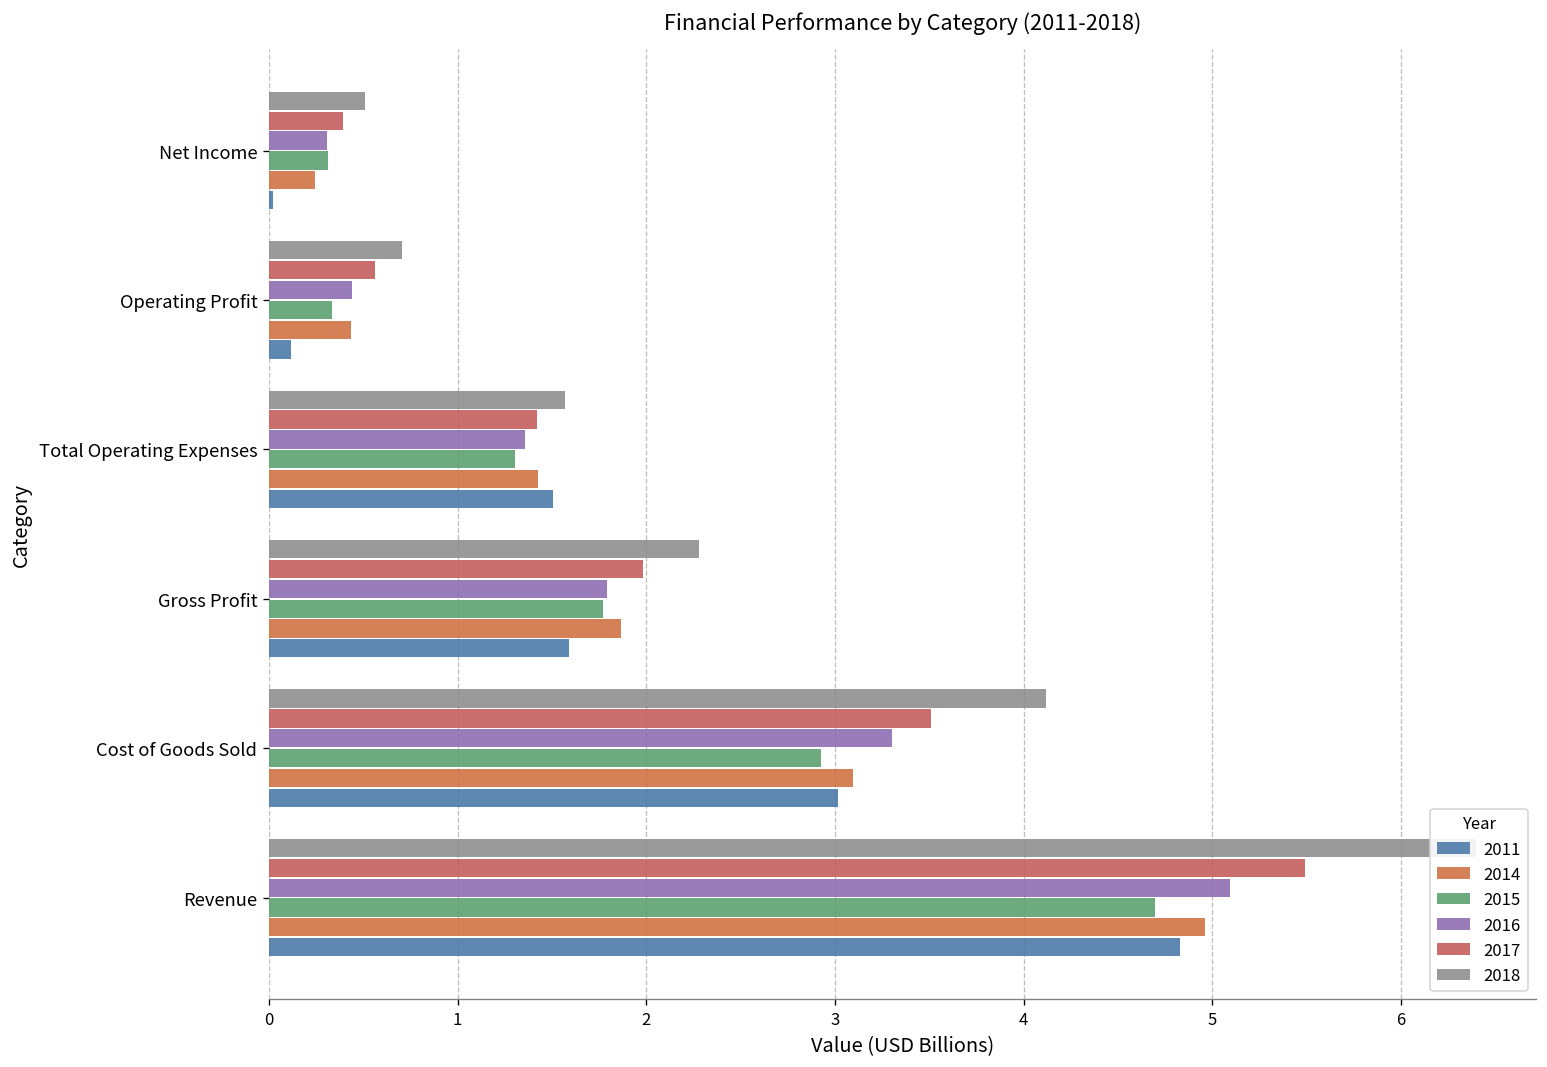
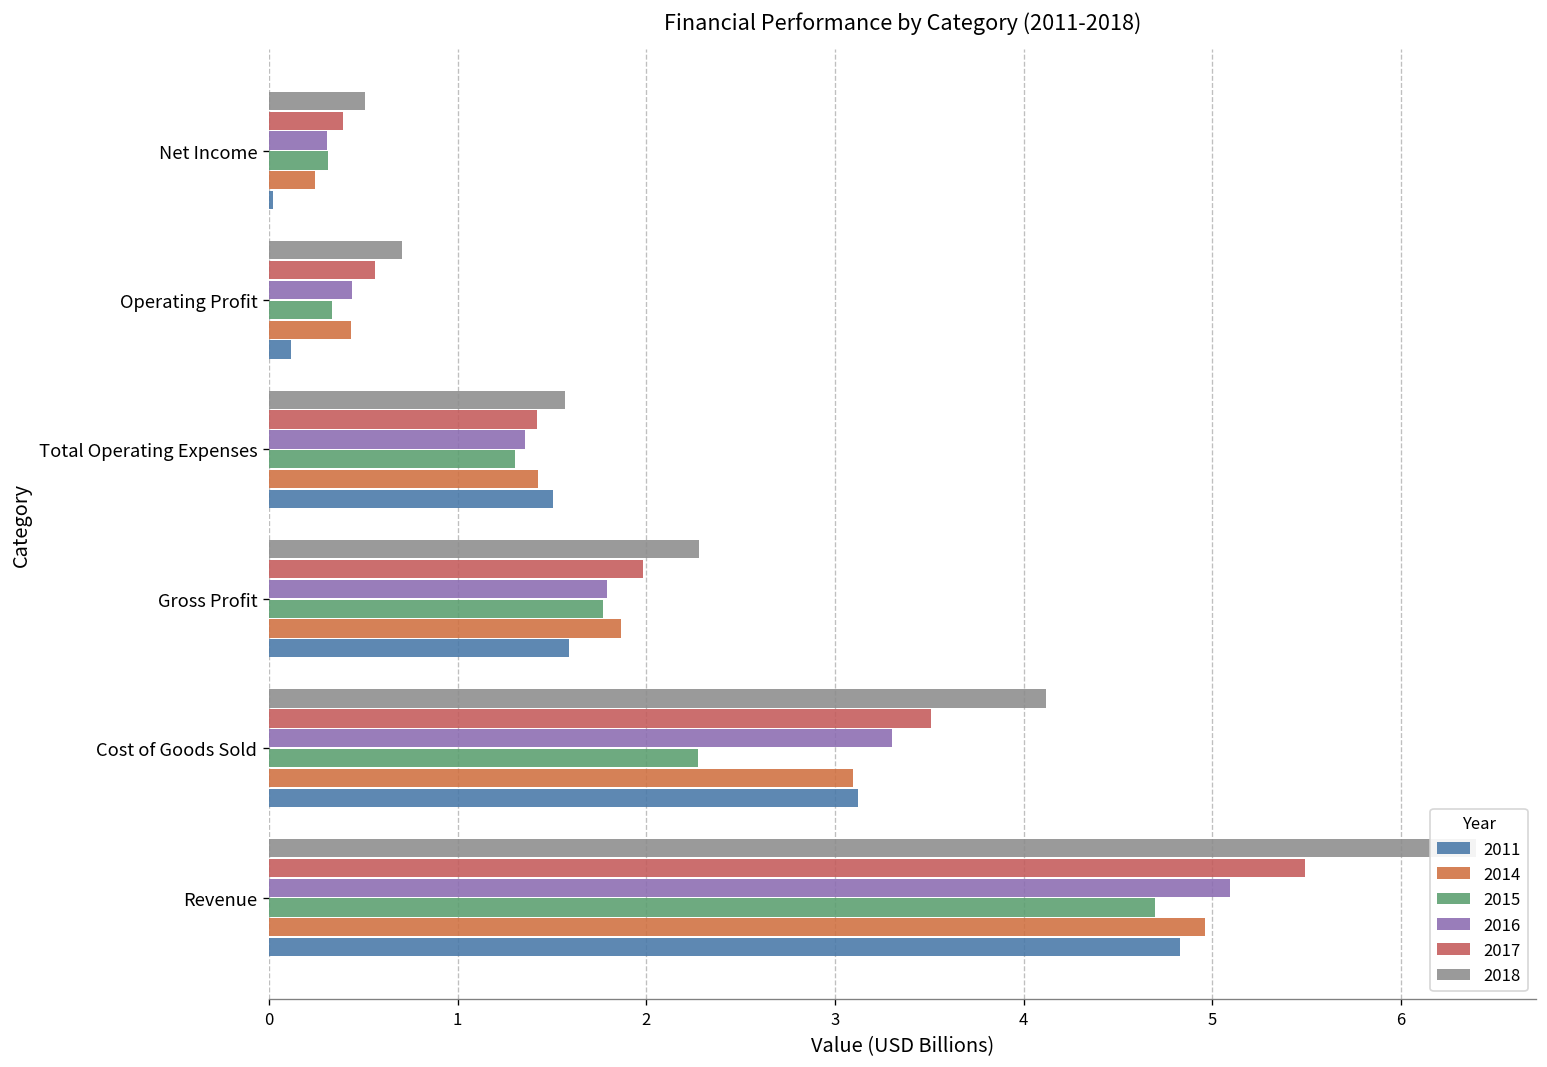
  {
    "2011": {
      "Net Income": 0.02,
      "Operating Profit": 0.12,
      "Total Operating Expenses": 1.51,
      "Gross Profit": 1.59,
-     "Cost of Goods Sold": 3.02,
+     "Cost of Goods Sold": 3.12,
      "Revenue": 4.83
    },
    "2015": {
      "Net Income": 0.31,
      "Operating Profit": 0.34,
      "Total Operating Expenses": 1.30,
      "Gross Profit": 1.77,
-     "Cost of Goods Sold": 2.93,
+     "Cost of Goods Sold": 2.28,
      "Revenue": 4.70
    }
  }
